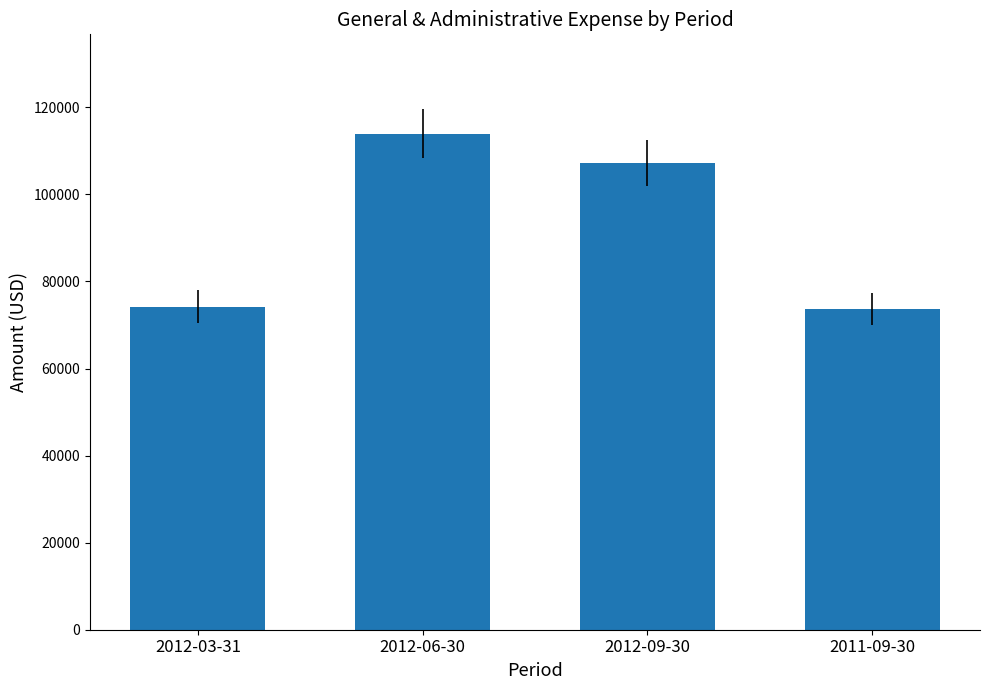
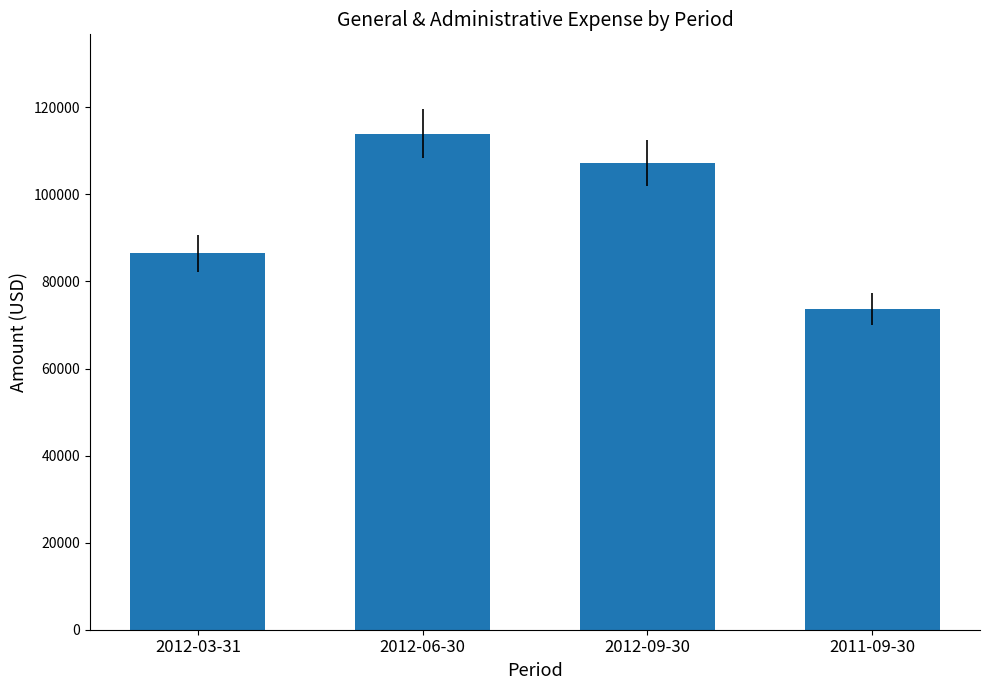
  {
-   "2012-03-31": 74000,
+   "2012-03-31": 86000,
    "2012-06-30": 114000,
    "2012-09-30": 107000,
    "2011-09-30": 74000
  }
